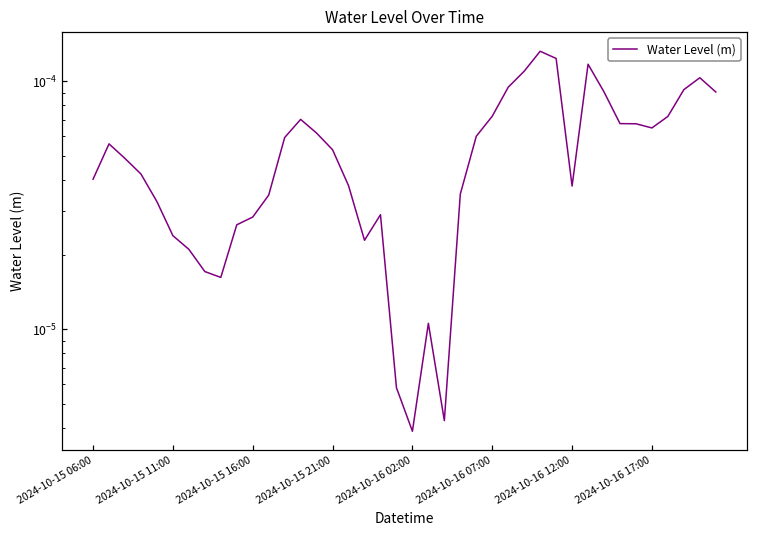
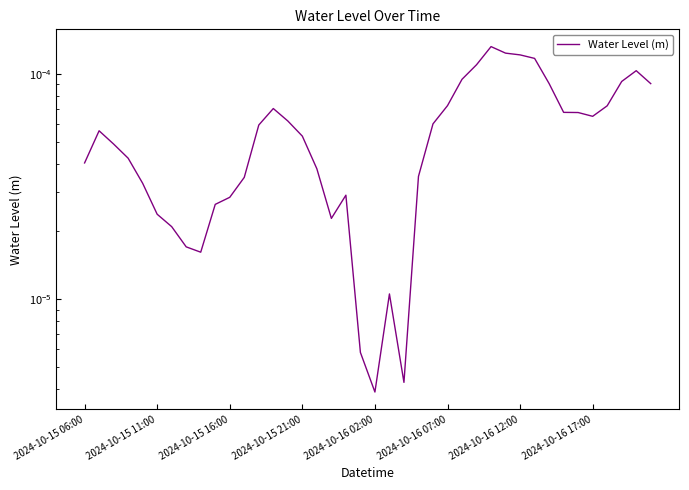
  {
    "2024-10-15 06:00": 0.000040,
    "2024-10-15 11:00": 0.000024,
    "2024-10-15 16:00": 0.000028,
    "2024-10-15 21:00": 0.000053,
    "2024-10-16 02:00": 0.0000039,
    "2024-10-16 07:00": 0.000072,
-   "2024-10-16 12:00": 0.000038,
+   "2024-10-16 12:00": 0.00012,
    "2024-10-16 17:00": 0.000065
  }
